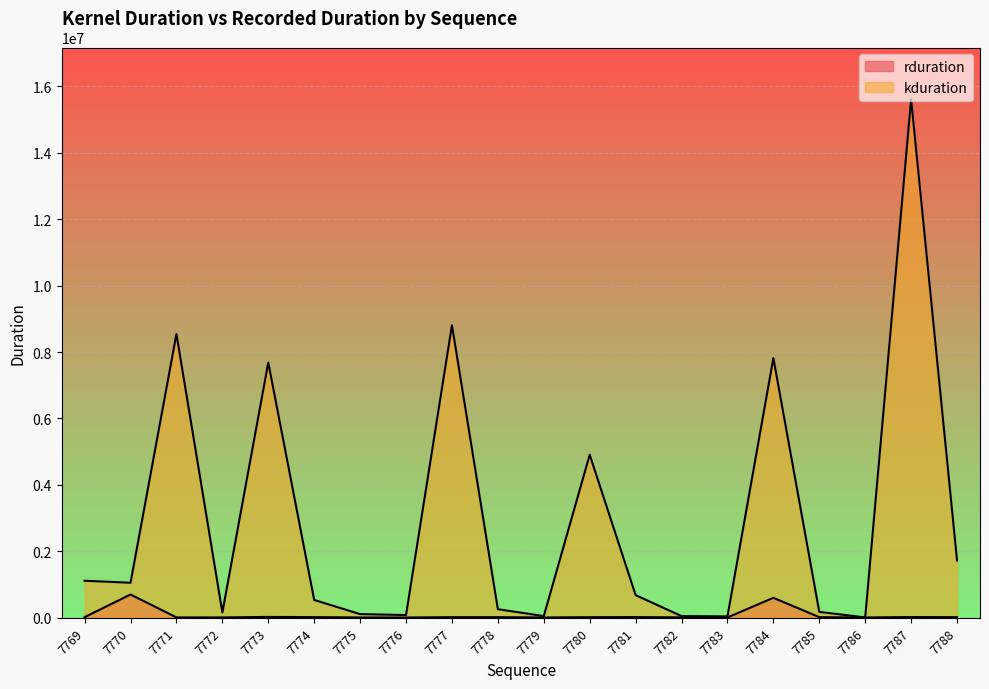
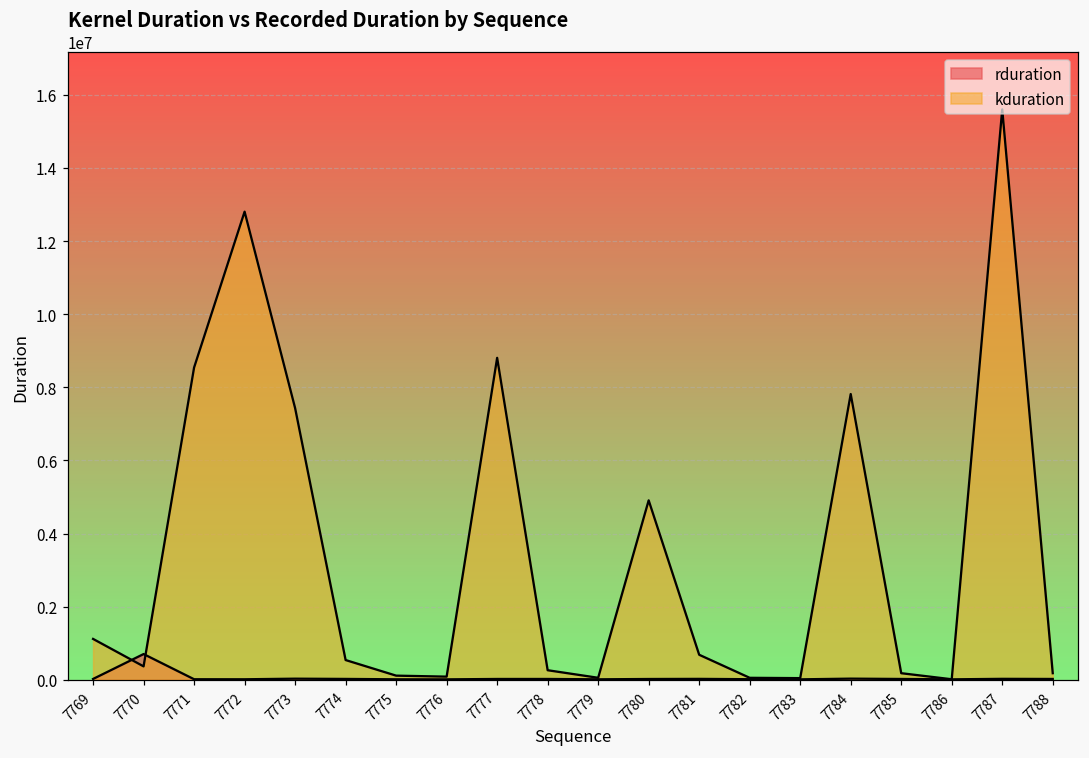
  {
    "rduration": {
      "7769": 0,
      "7770": 700000,
      "7771": 0,
      "7772": 0,
      "7773": 0,
      "7774": 0,
      "7775": 0,
      "7777": 0,
      "7778": 0,
      "7780": 0,
      "7781": 0,
-     "7784": 600000,
+     "7784": 0,
      "7785": 0,
      "7787": 0,
      "7788": 0
    },
    "kduration": {
      "7769": 1100000,
-     "7770": 1100000,
+     "7770": 400000,
      "7771": 8500000,
-     "7772": 200000,
-     "7773": 7700000,
+     "7772": 12800000,
+     "7773": 7400000,
      "7774": 500000,
      "7775": 100000,
      "7777": 8800000,
      "7778": 300000,
      "7780": 4900000,
      "7781": 700000,
      "7784": 7800000,
      "7785": 200000,
-     "7788": 1700000
+     "7788": 200000
    }
  }
